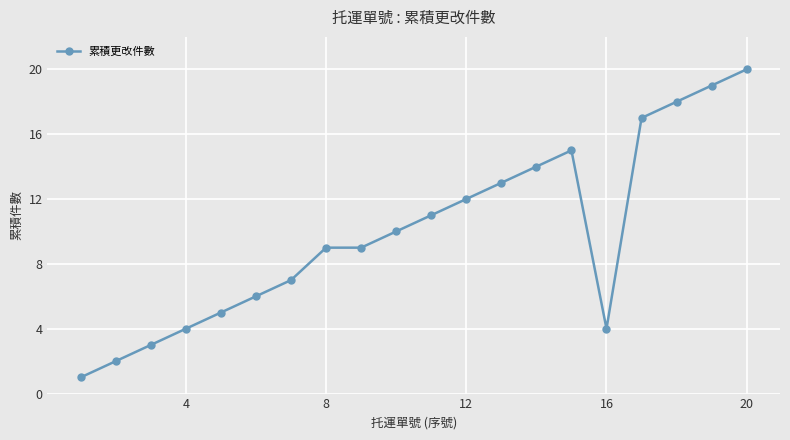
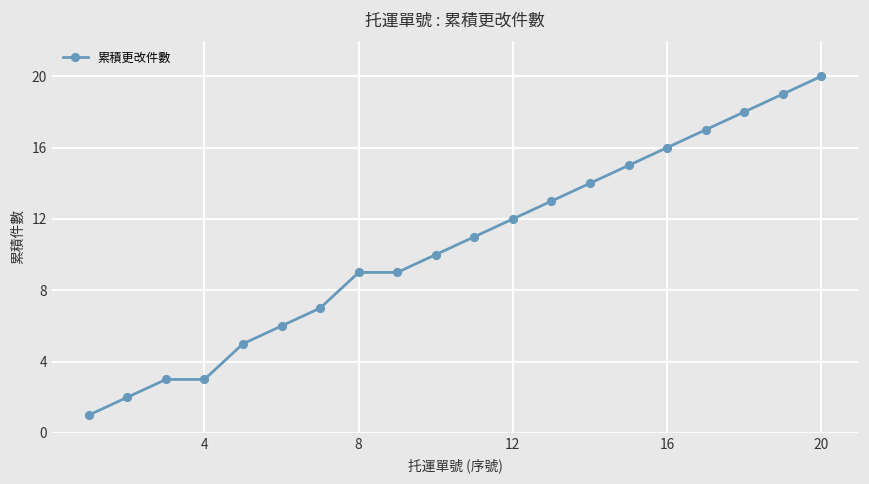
  {
-   "4": 4,
+   "4": 3,
    "8": 9,
    "12": 12,
-   "16": 4,
+   "16": 16,
    "20": 20
  }
